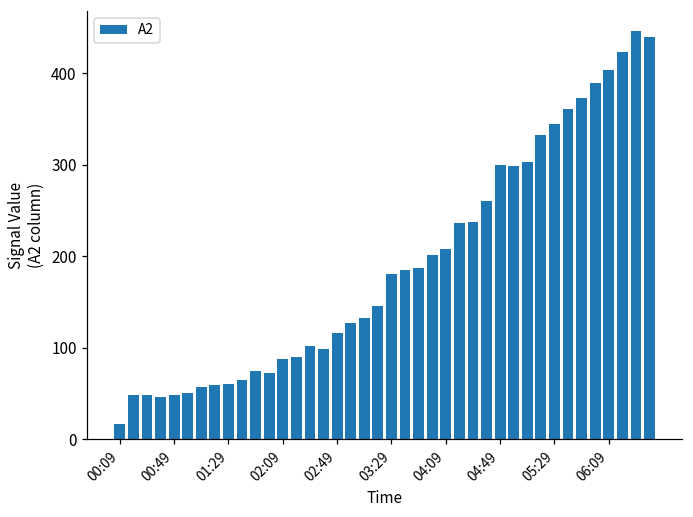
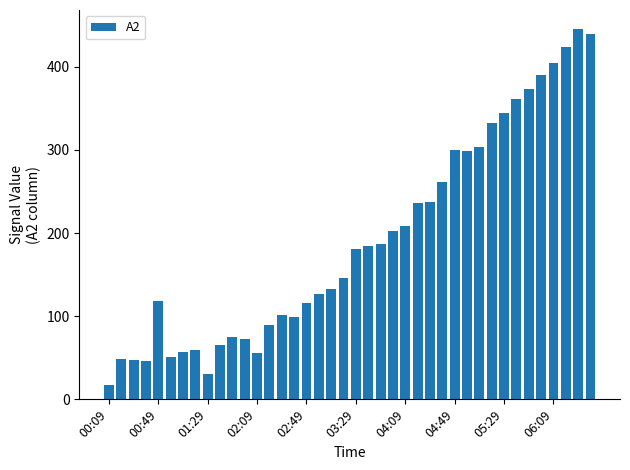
  {
    "00:09": 20,
-   "00:49": 50,
-   "01:29": 60,
-   "02:09": 90,
+   "00:49": 120,
+   "01:29": 30,
+   "02:09": 60,
    "02:49": 120,
    "03:29": 180,
    "04:09": 210,
    "04:49": 300,
    "05:29": 350,
    "06:09": 400
  }
